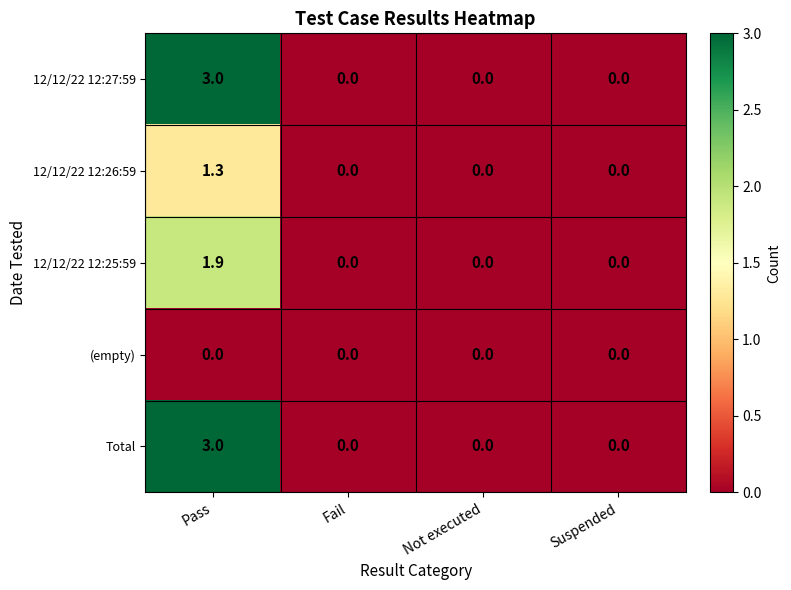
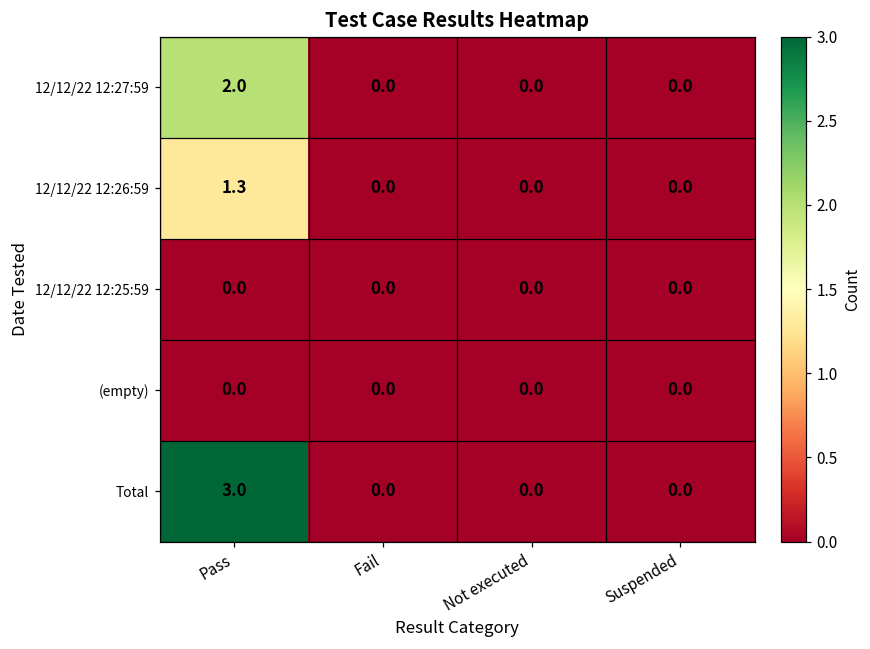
  {
    "12/12/22 12:27:59": {
-     "Pass": 3.0,
+     "Pass": 2.0,
      "Fail": 0.0,
      "Not executed": 0.0,
      "Suspended": 0.0
    },
    "12/12/22 12:26:59": {
      "Pass": 1.3,
      "Fail": 0.0,
      "Not executed": 0.0,
      "Suspended": 0.0
    },
    "12/12/22 12:25:59": {
-     "Pass": 1.9,
+     "Pass": 0.0,
      "Fail": 0.0,
      "Not executed": 0.0,
      "Suspended": 0.0
    },
    "(empty)": {
      "Pass": 0.0,
      "Fail": 0.0,
      "Not executed": 0.0,
      "Suspended": 0.0
    },
    "Total": {
      "Pass": 3.0,
      "Fail": 0.0,
      "Not executed": 0.0,
      "Suspended": 0.0
    }
  }
